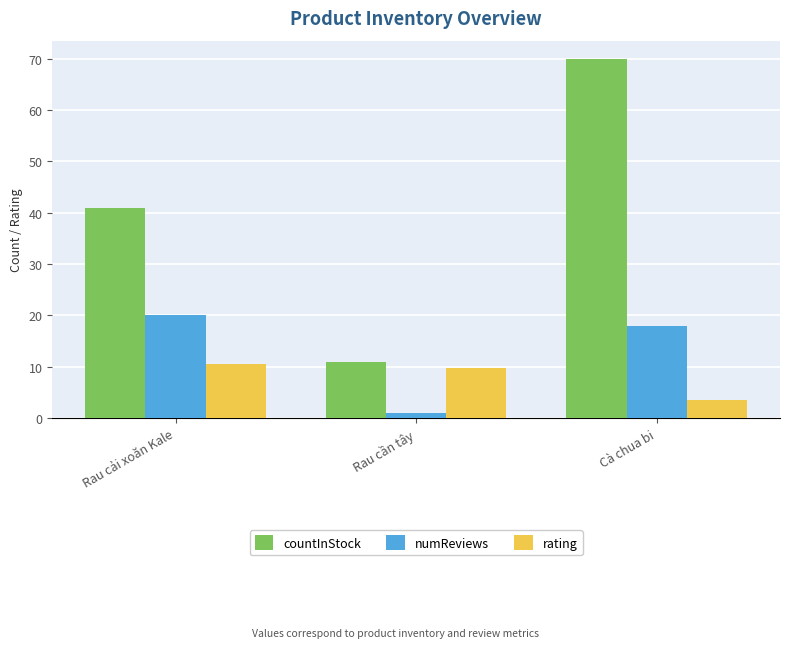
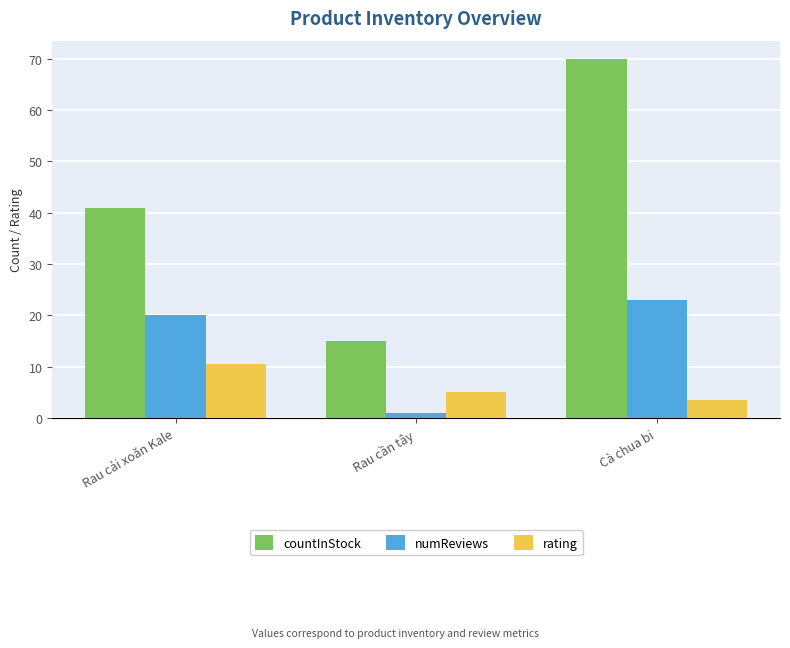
  {
    "countInStock": {
      "Rau cải xoăn Kale": 41,
-     "Rau cần tây": 11,
+     "Rau cần tây": 15,
      "Cà chua bi": 70
    },
    "numReviews": {
      "Rau cải xoăn Kale": 20,
      "Rau cần tây": 1,
-     "Cà chua bi": 18
+     "Cà chua bi": 23
    },
    "rating": {
      "Rau cải xoăn Kale": 11,
-     "Rau cần tây": 10,
+     "Rau cần tây": 5,
      "Cà chua bi": 4
    }
  }
